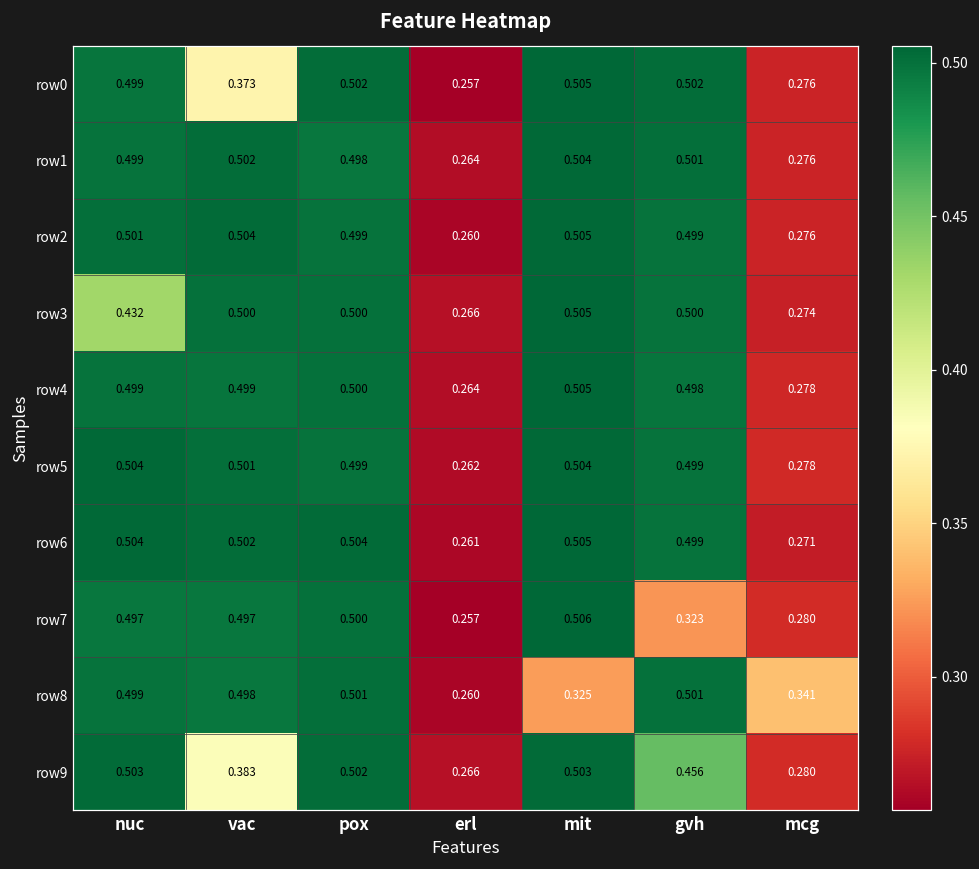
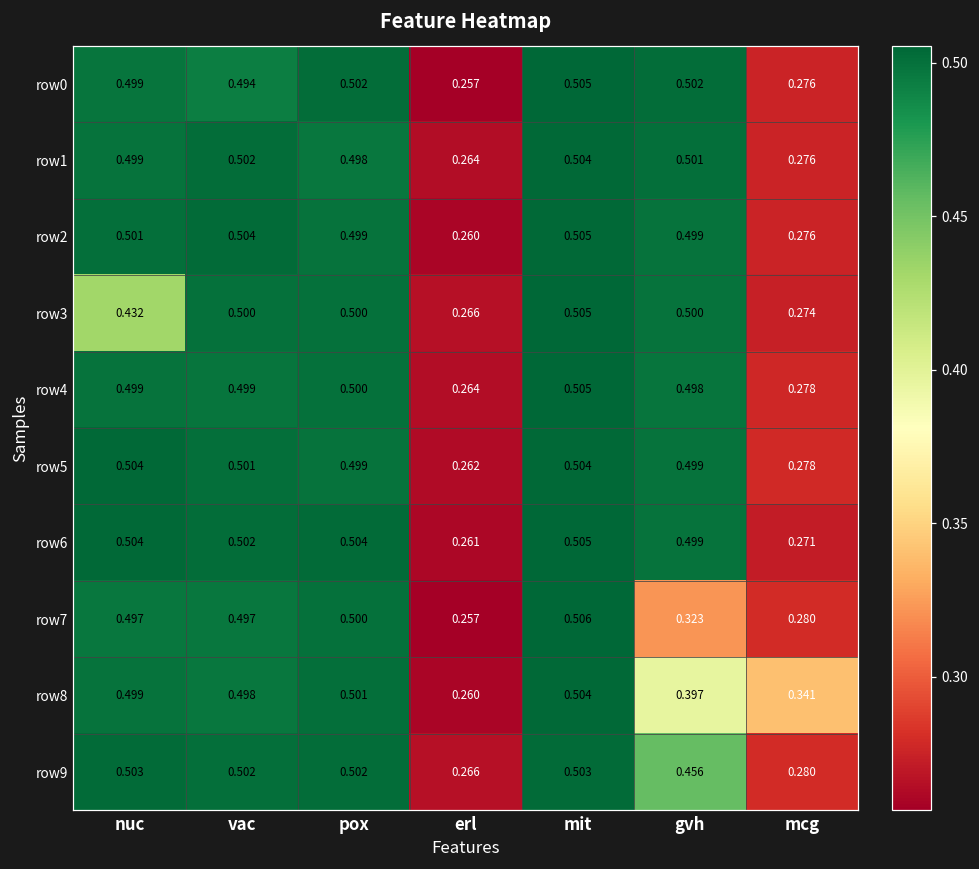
  {
    "row0": {
      "nuc": 0.499,
-     "vac": 0.373,
+     "vac": 0.494,
      "pox": 0.502,
      "erl": 0.257,
      "mit": 0.505,
      "gvh": 0.502,
      "mcg": 0.276
    },
    "row1": {
      "nuc": 0.499,
      "vac": 0.502,
      "pox": 0.498,
      "erl": 0.264,
      "mit": 0.504,
      "gvh": 0.501,
      "mcg": 0.276
    },
    "row2": {
      "nuc": 0.501,
      "vac": 0.504,
      "pox": 0.499,
      "erl": 0.260,
      "mit": 0.505,
      "gvh": 0.499,
      "mcg": 0.276
    },
    "row3": {
      "nuc": 0.432,
      "vac": 0.500,
      "pox": 0.500,
      "erl": 0.266,
      "mit": 0.505,
      "gvh": 0.500,
      "mcg": 0.274
    },
    "row4": {
      "nuc": 0.499,
      "vac": 0.499,
      "pox": 0.500,
      "erl": 0.264,
      "mit": 0.505,
      "gvh": 0.498,
      "mcg": 0.278
    },
    "row5": {
      "nuc": 0.504,
      "vac": 0.501,
      "pox": 0.499,
      "erl": 0.262,
      "mit": 0.504,
      "gvh": 0.499,
      "mcg": 0.278
    },
    "row6": {
      "nuc": 0.504,
      "vac": 0.502,
      "pox": 0.504,
      "erl": 0.261,
      "mit": 0.505,
      "gvh": 0.499,
      "mcg": 0.271
    },
    "row7": {
      "nuc": 0.497,
      "vac": 0.497,
      "pox": 0.500,
      "erl": 0.257,
      "mit": 0.506,
      "gvh": 0.323,
      "mcg": 0.280
    },
    "row8": {
      "nuc": 0.499,
      "vac": 0.498,
      "pox": 0.501,
      "erl": 0.260,
-     "mit": 0.325,
-     "gvh": 0.501,
+     "mit": 0.504,
+     "gvh": 0.397,
      "mcg": 0.341
    },
    "row9": {
      "nuc": 0.503,
-     "vac": 0.383,
+     "vac": 0.502,
      "pox": 0.502,
      "erl": 0.266,
      "mit": 0.503,
      "gvh": 0.456,
      "mcg": 0.280
    }
  }
